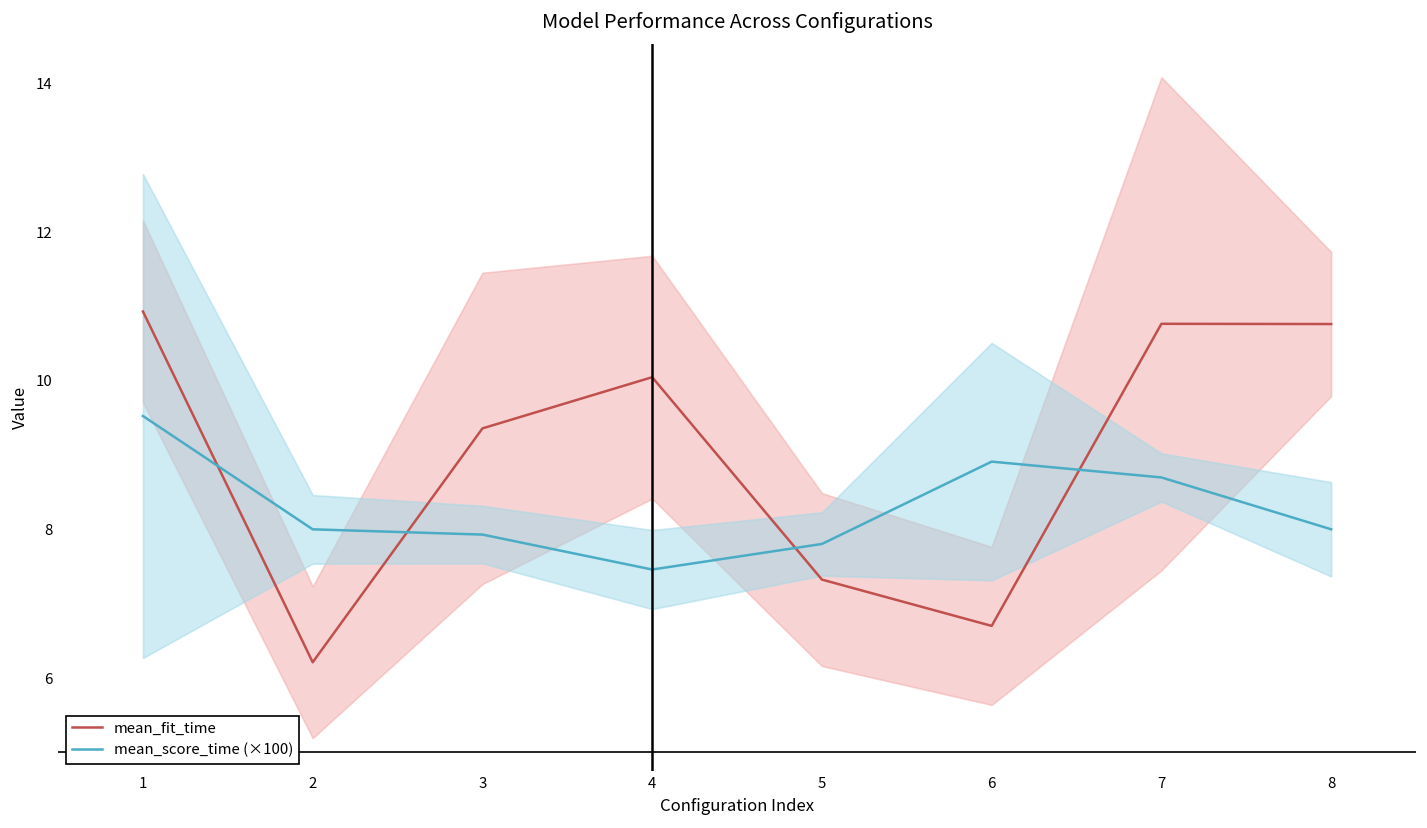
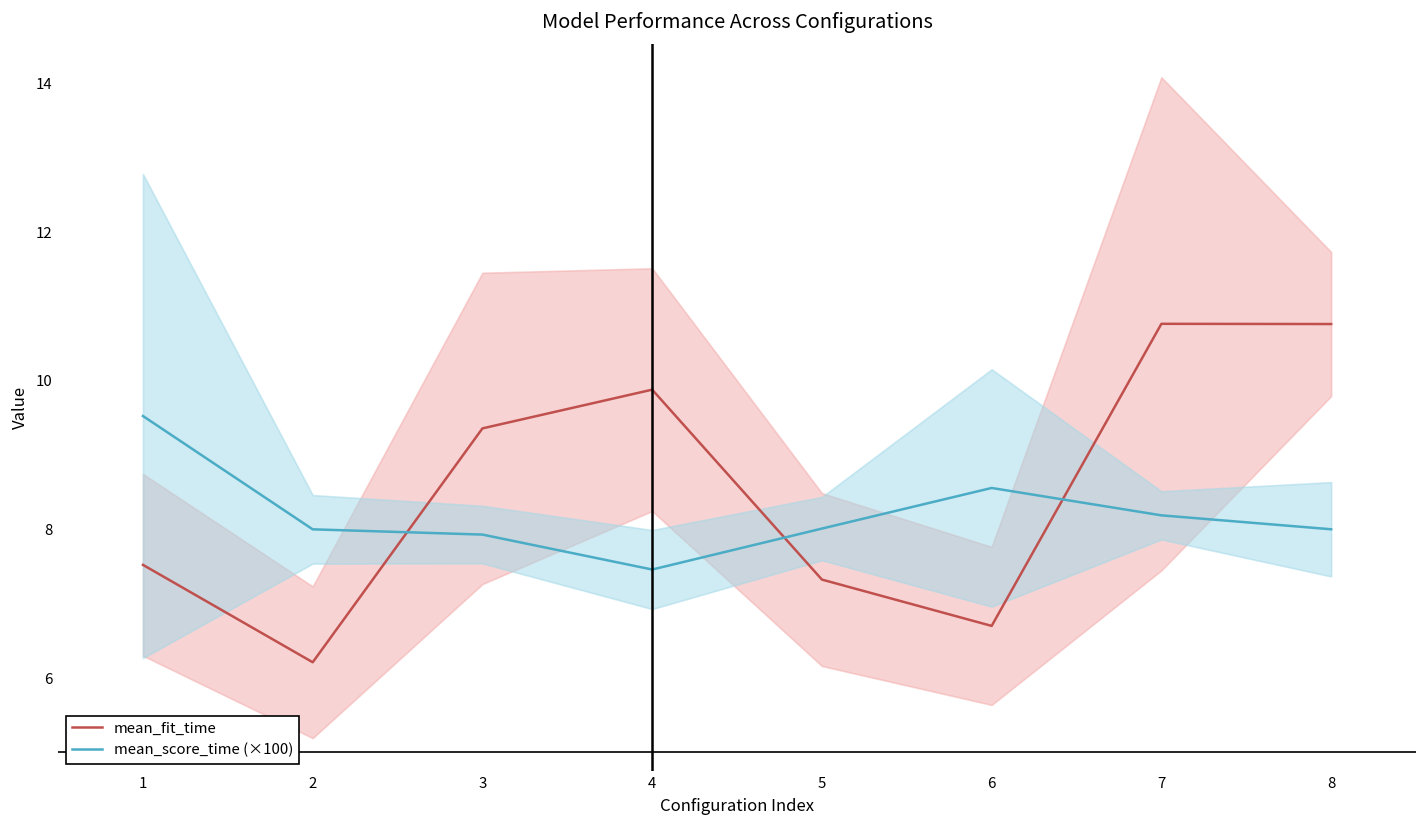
  {
    "mean_fit_time": {
-     "1": 10.9,
+     "1": 7.5,
      "2": 6.2,
      "3": 9.4,
-     "4": 10.0,
+     "4": 9.9,
      "5": 7.3,
      "6": 6.7,
      "7": 10.8,
      "8": 10.8
    },
    "mean_score_time (×100)": {
      "1": 9.5,
      "2": 8.0,
      "3": 7.9,
      "4": 7.5,
-     "5": 7.8,
-     "6": 8.9,
-     "7": 8.7,
+     "5": 8.0,
+     "6": 8.6,
+     "7": 8.2,
      "8": 8.0
    }
  }
